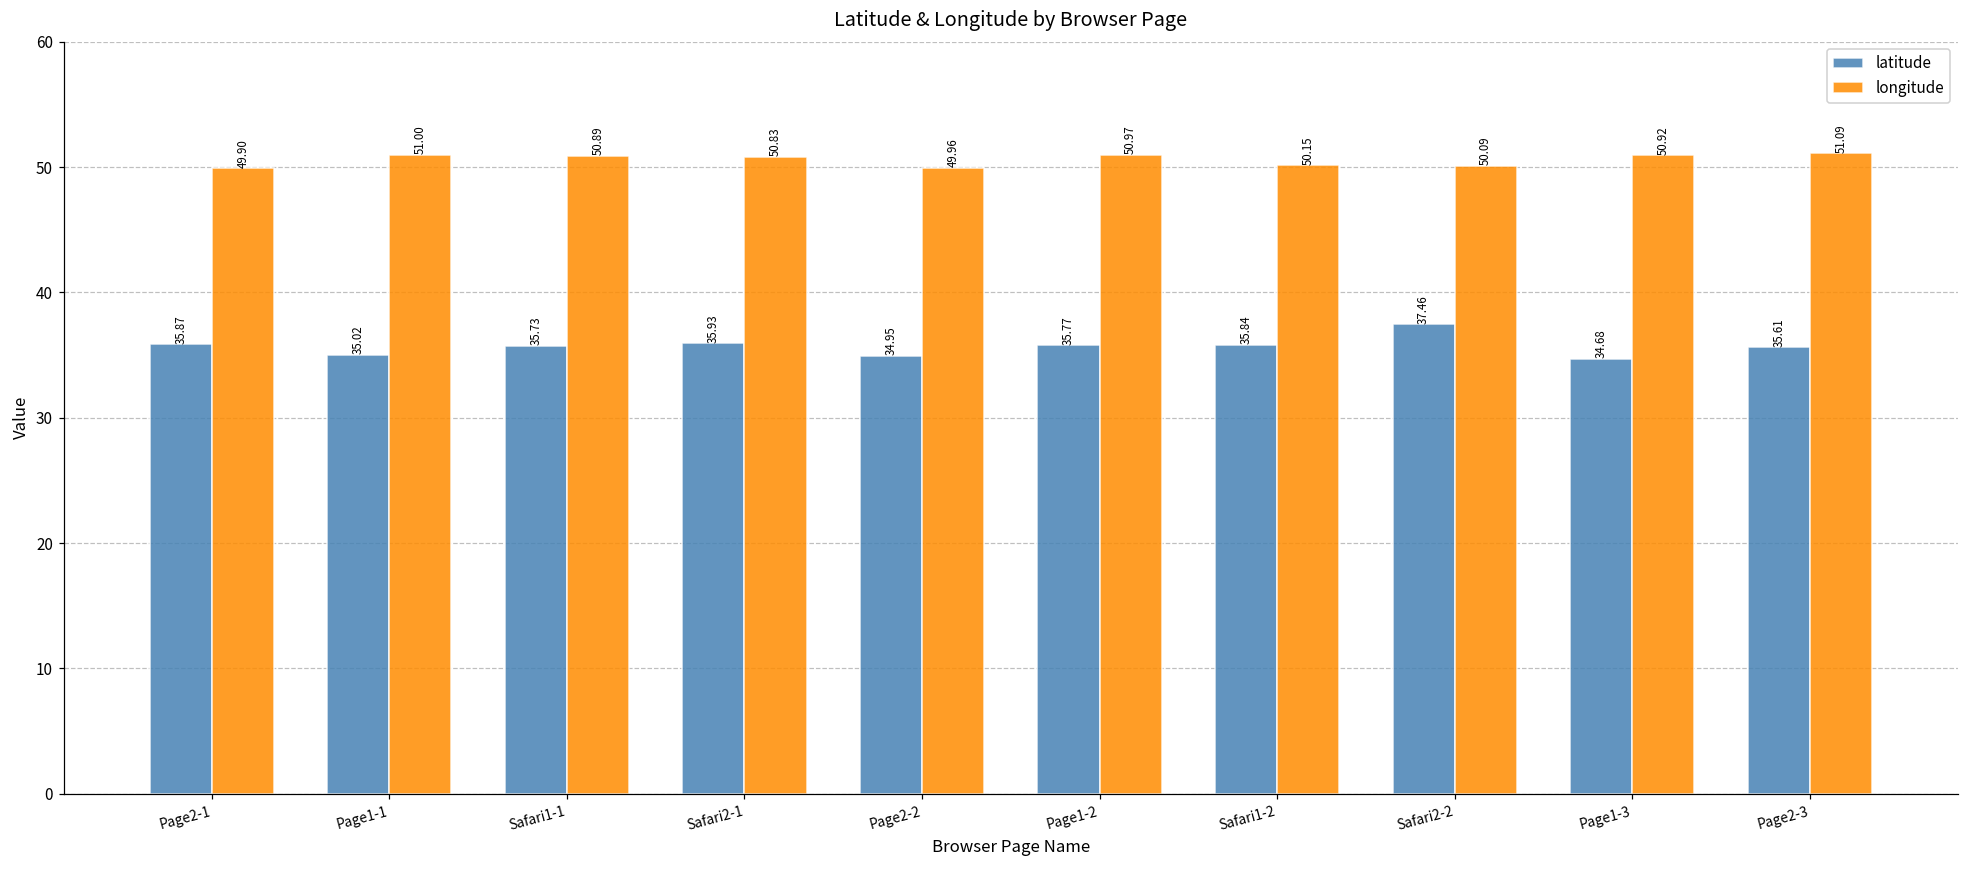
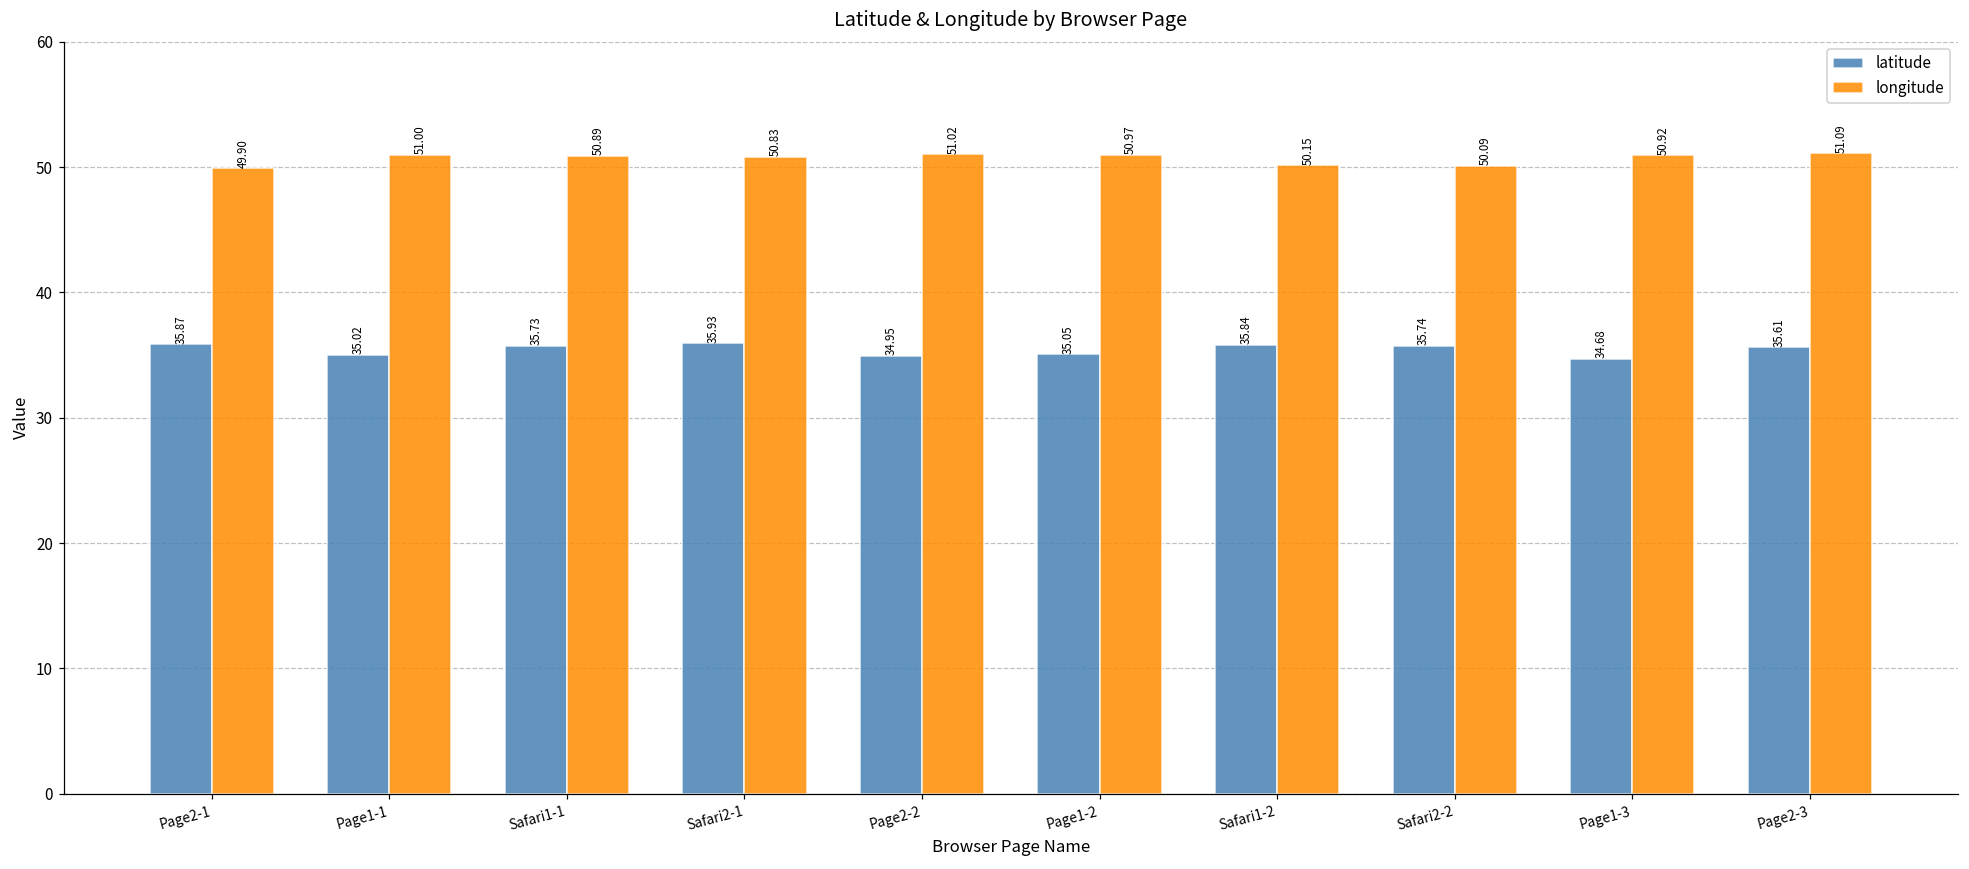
  {
    "latitude": {
      "Page2-1": 35.87,
      "Page1-1": 35.02,
      "Safari1-1": 35.73,
      "Safari2-1": 35.93,
      "Page2-2": 34.95,
-     "Page1-2": 35.77,
+     "Page1-2": 35.05,
      "Safari1-2": 35.84,
-     "Safari2-2": 37.46,
+     "Safari2-2": 35.74,
      "Page1-3": 34.68,
      "Page2-3": 35.61
    },
    "longitude": {
      "Page2-1": 49.90,
      "Page1-1": 51.00,
      "Safari1-1": 50.89,
      "Safari2-1": 50.83,
-     "Page2-2": 49.96,
+     "Page2-2": 51.02,
      "Page1-2": 50.97,
      "Safari1-2": 50.15,
      "Safari2-2": 50.09,
      "Page1-3": 50.92,
      "Page2-3": 51.09
    }
  }
